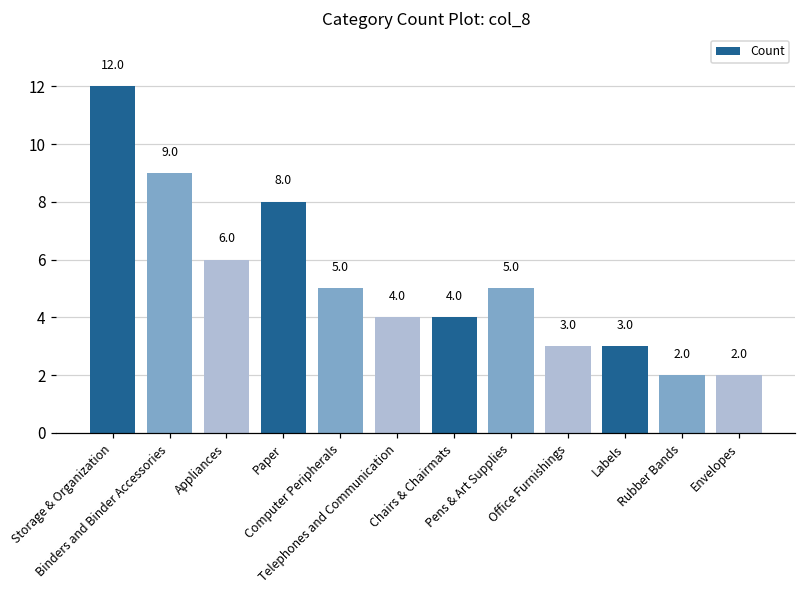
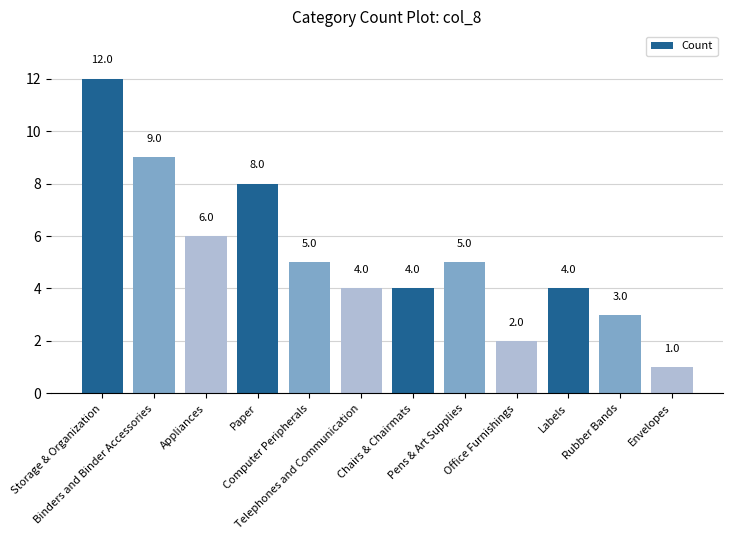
  {
    "Storage & Organization": 12.0,
    "Binders and Binder Accessories": 9.0,
    "Appliances": 6.0,
    "Paper": 8.0,
    "Computer Peripherals": 5.0,
    "Telephones and Communication": 4.0,
    "Chairs & Chairmats": 4.0,
    "Pens & Art Supplies": 5.0,
-   "Office Furnishings": 3.0,
-   "Labels": 3.0,
-   "Rubber Bands": 2.0,
-   "Envelopes": 2.0
+   "Office Furnishings": 2.0,
+   "Labels": 4.0,
+   "Rubber Bands": 3.0,
+   "Envelopes": 1.0
  }
